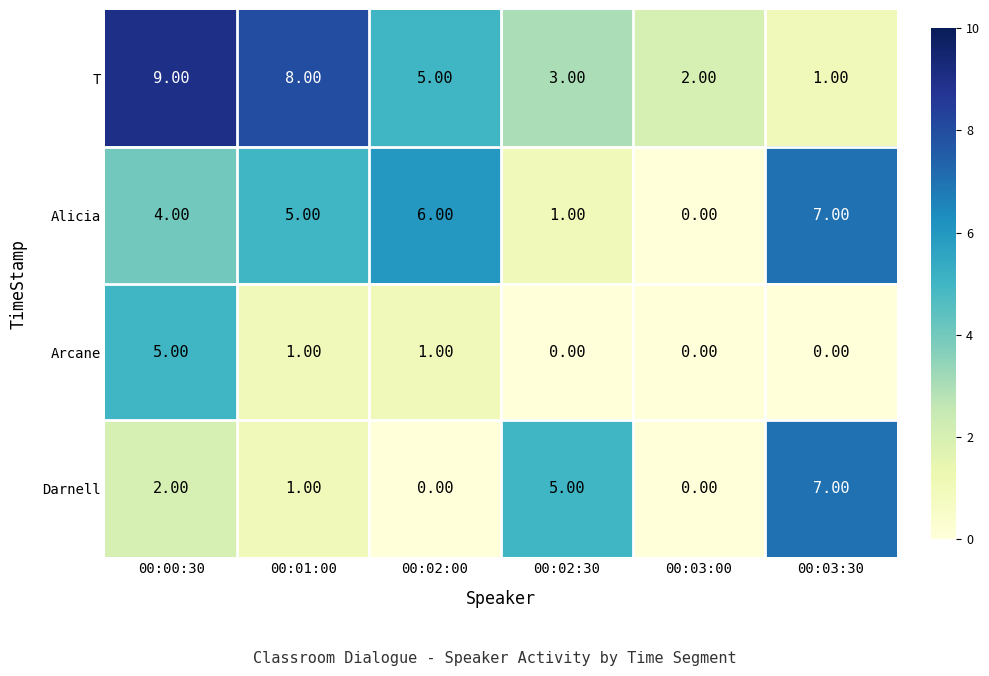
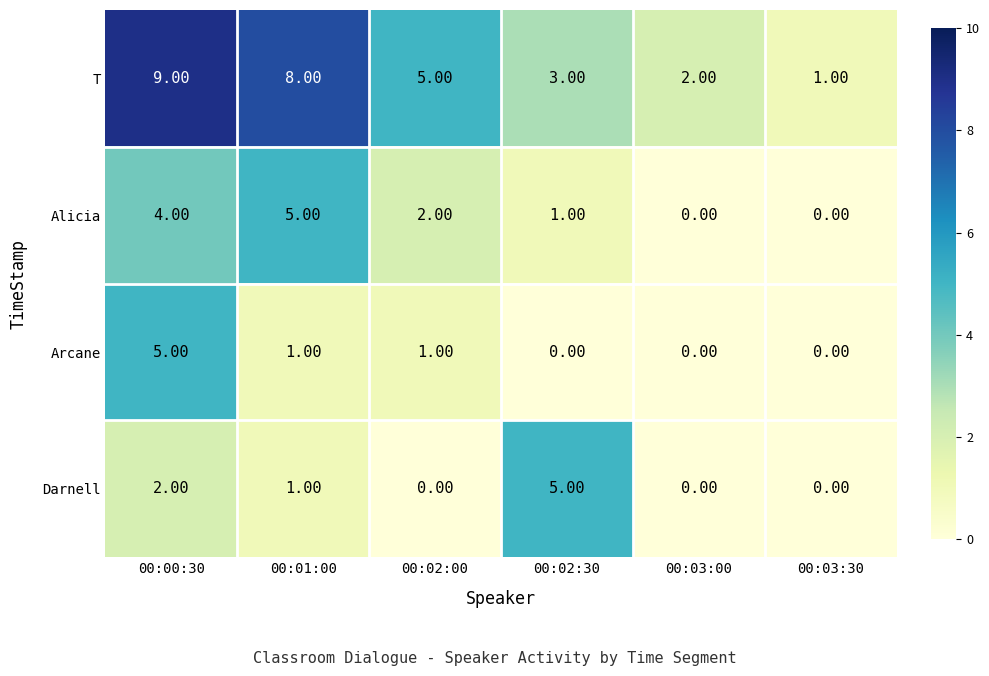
  {
    "T": {
      "00:00:30": 9.00,
      "00:01:00": 8.00,
      "00:02:00": 5.00,
      "00:02:30": 3.00,
      "00:03:00": 2.00,
      "00:03:30": 1.00
    },
    "Alicia": {
      "00:00:30": 4.00,
      "00:01:00": 5.00,
-     "00:02:00": 6.00,
+     "00:02:00": 2.00,
      "00:02:30": 1.00,
      "00:03:00": 0.00,
-     "00:03:30": 7.00
+     "00:03:30": 0.00
    },
    "Arcane": {
      "00:00:30": 5.00,
      "00:01:00": 1.00,
      "00:02:00": 1.00,
      "00:02:30": 0.00,
      "00:03:00": 0.00,
      "00:03:30": 0.00
    },
    "Darnell": {
      "00:00:30": 2.00,
      "00:01:00": 1.00,
      "00:02:00": 0.00,
      "00:02:30": 5.00,
      "00:03:00": 0.00,
-     "00:03:30": 7.00
+     "00:03:30": 0.00
    }
  }
